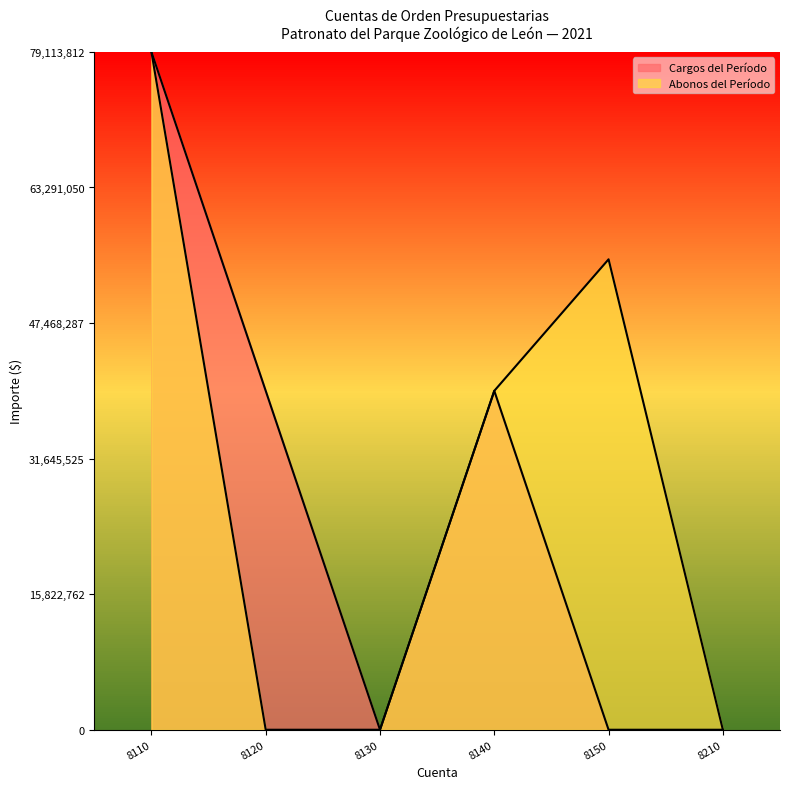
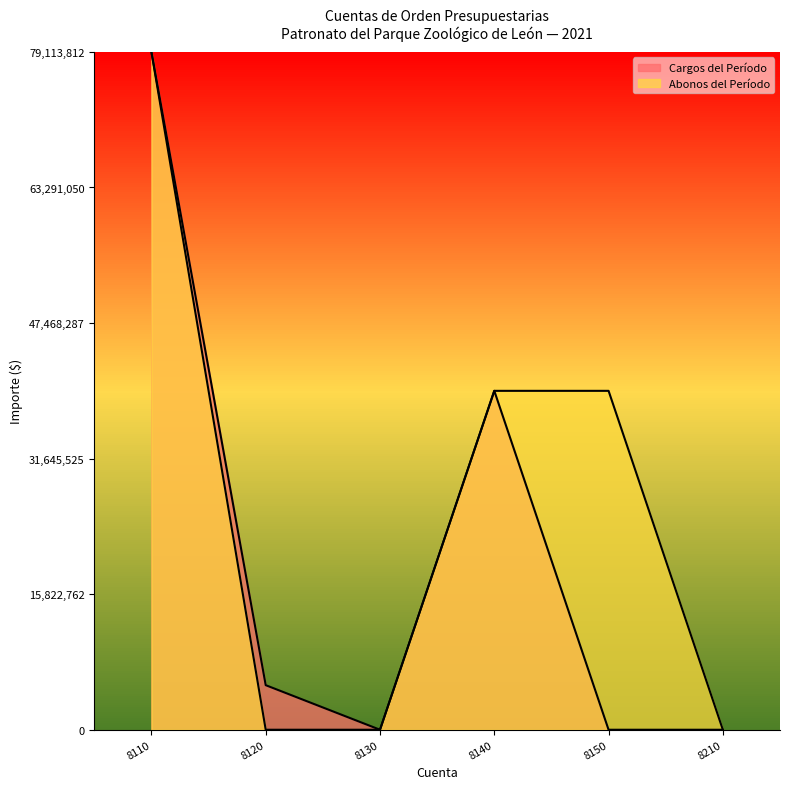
  {
    "Cargos del Período": {
-     "8120": "40,000,000",
+     "8120": "5,000,000",
      "8150": "0"
    },
    "Abonos del Período": {
      "8120": "0",
-     "8150": "55,000,000"
+     "8150": "40,000,000"
    }
  }
